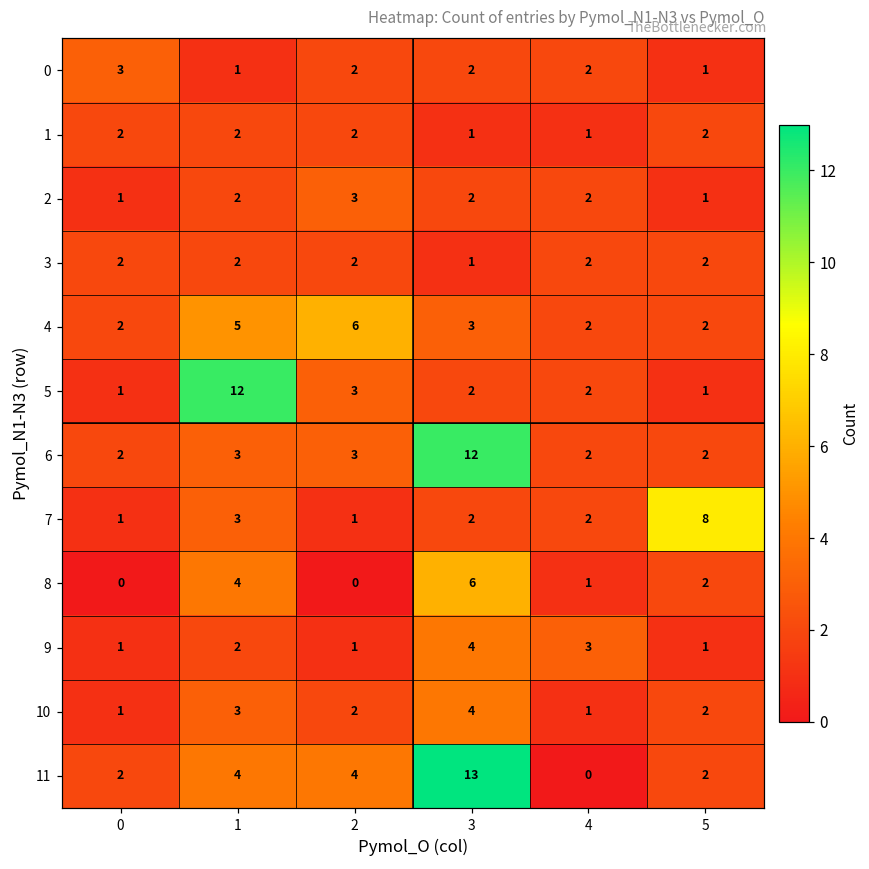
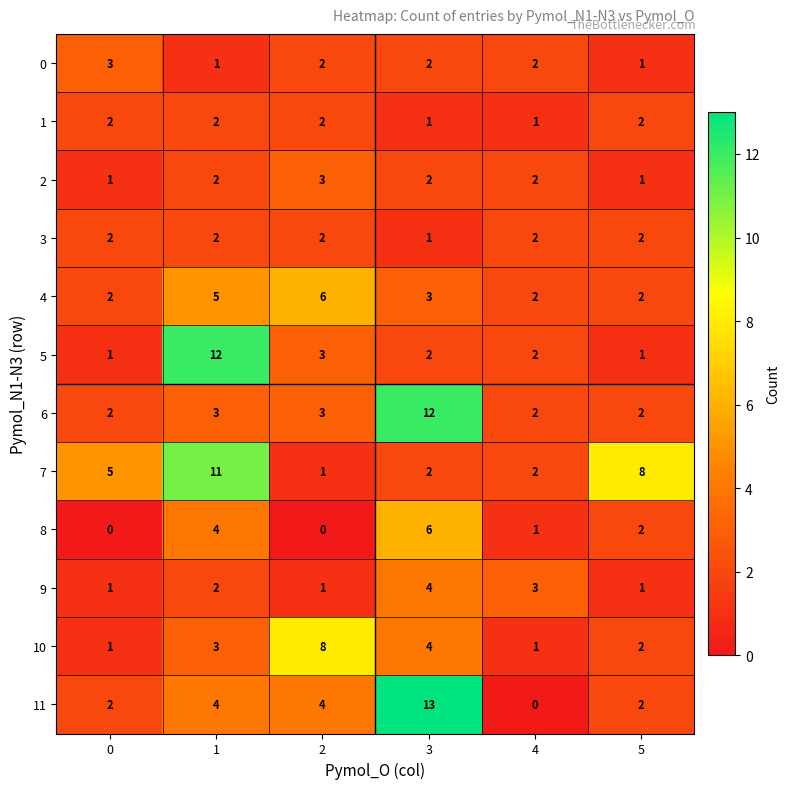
  {
    "0": {
      "0": 3,
      "1": 1,
      "2": 2,
      "3": 2,
      "4": 2,
      "5": 1
    },
    "1": {
      "0": 2,
      "1": 2,
      "2": 2,
      "3": 1,
      "4": 1,
      "5": 2
    },
    "2": {
      "0": 1,
      "1": 2,
      "2": 3,
      "3": 2,
      "4": 2,
      "5": 1
    },
    "3": {
      "0": 2,
      "1": 2,
      "2": 2,
      "3": 1,
      "4": 2,
      "5": 2
    },
    "4": {
      "0": 2,
      "1": 5,
      "2": 6,
      "3": 3,
      "4": 2,
      "5": 2
    },
    "5": {
      "0": 1,
      "1": 12,
      "2": 3,
      "3": 2,
      "4": 2,
      "5": 1
    },
    "6": {
      "0": 2,
      "1": 3,
      "2": 3,
      "3": 12,
      "4": 2,
      "5": 2
    },
    "7": {
-     "0": 1,
-     "1": 3,
+     "0": 5,
+     "1": 11,
      "2": 1,
      "3": 2,
      "4": 2,
      "5": 8
    },
    "8": {
      "0": 0,
      "1": 4,
      "2": 0,
      "3": 6,
      "4": 1,
      "5": 2
    },
    "9": {
      "0": 1,
      "1": 2,
      "2": 1,
      "3": 4,
      "4": 3,
      "5": 1
    },
    "10": {
      "0": 1,
      "1": 3,
-     "2": 2,
+     "2": 8,
      "3": 4,
      "4": 1,
      "5": 2
    },
    "11": {
      "0": 2,
      "1": 4,
      "2": 4,
      "3": 13,
      "4": 0,
      "5": 2
    }
  }
